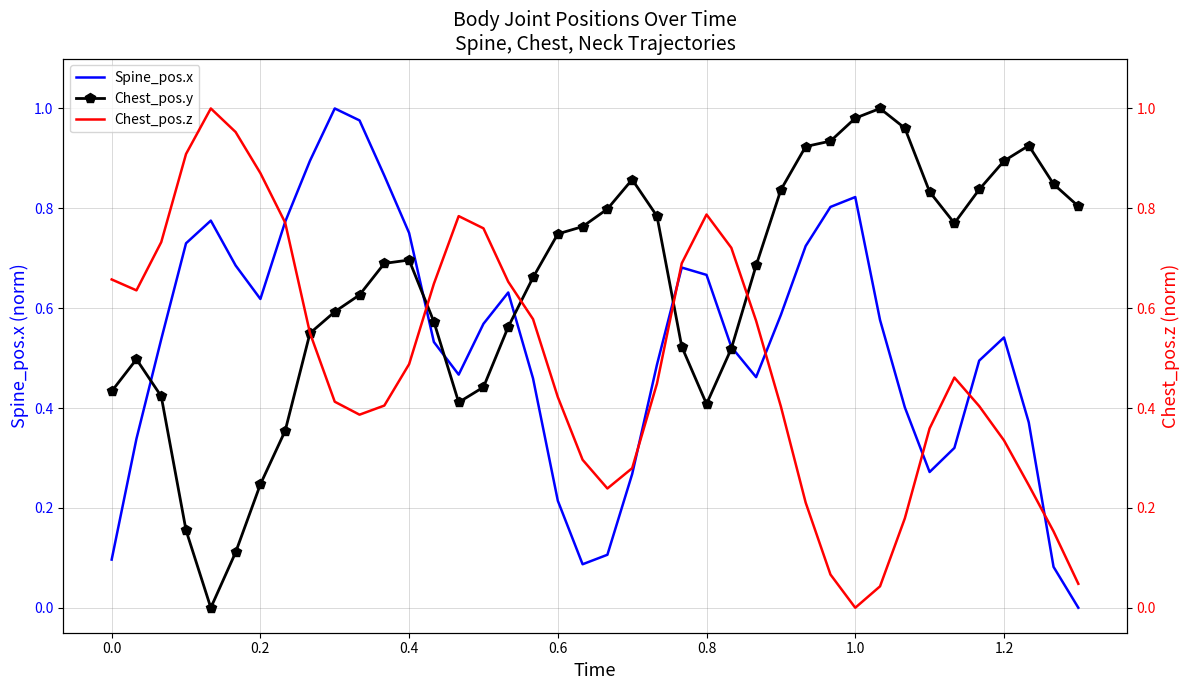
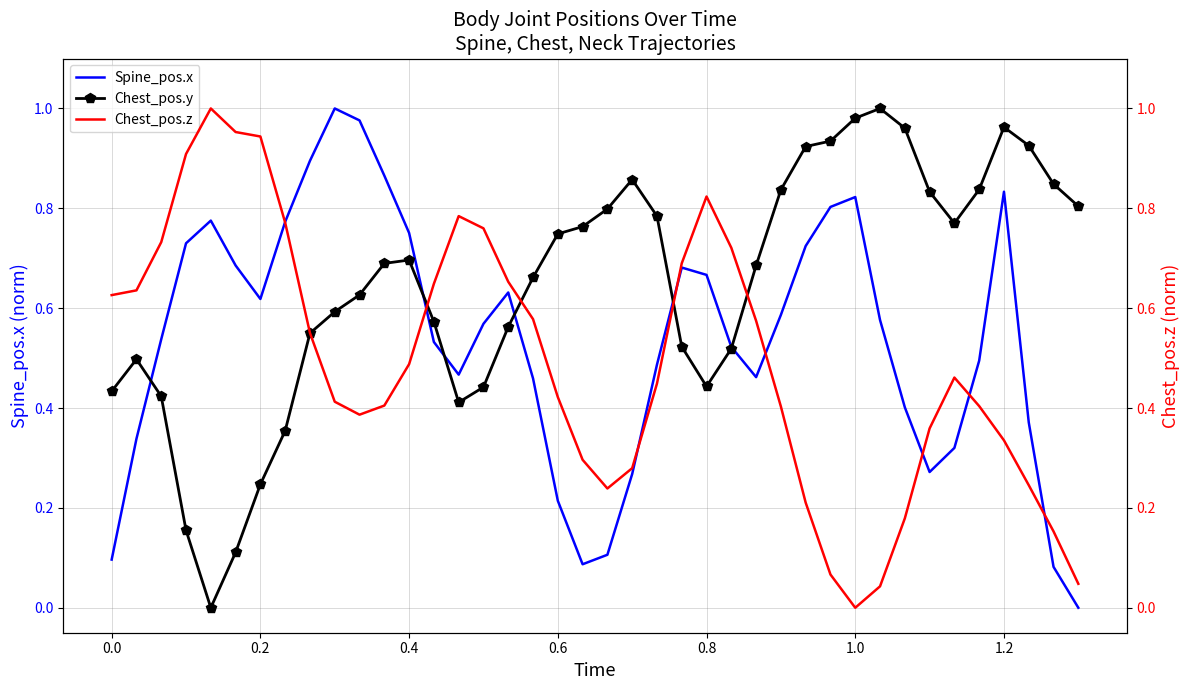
  {
    "Spine_pos.x": {
      "0.0": 0.10,
      "0.2": 0.62,
      "0.4": 0.75,
      "0.6": 0.21,
      "0.8": 0.67,
      "1.0": 0.82,
-     "1.2": 0.54
+     "1.2": 0.83
    },
    "Chest_pos.y": {
      "0.0": 0.43,
      "0.2": 0.25,
      "0.4": 0.70,
      "0.6": 0.75,
-     "0.8": 0.41,
+     "0.8": 0.44,
      "1.0": 0.98,
-     "1.2": 0.89
+     "1.2": 0.96
    },
    "Chest_pos.z": {
-     "0.0": 0.66,
-     "0.2": 0.87,
+     "0.0": 0.63,
+     "0.2": 0.94,
      "0.4": 0.49,
      "0.6": 0.42,
-     "0.8": 0.79,
+     "0.8": 0.82,
      "1.0": 0.00,
      "1.2": 0.34
    }
  }
